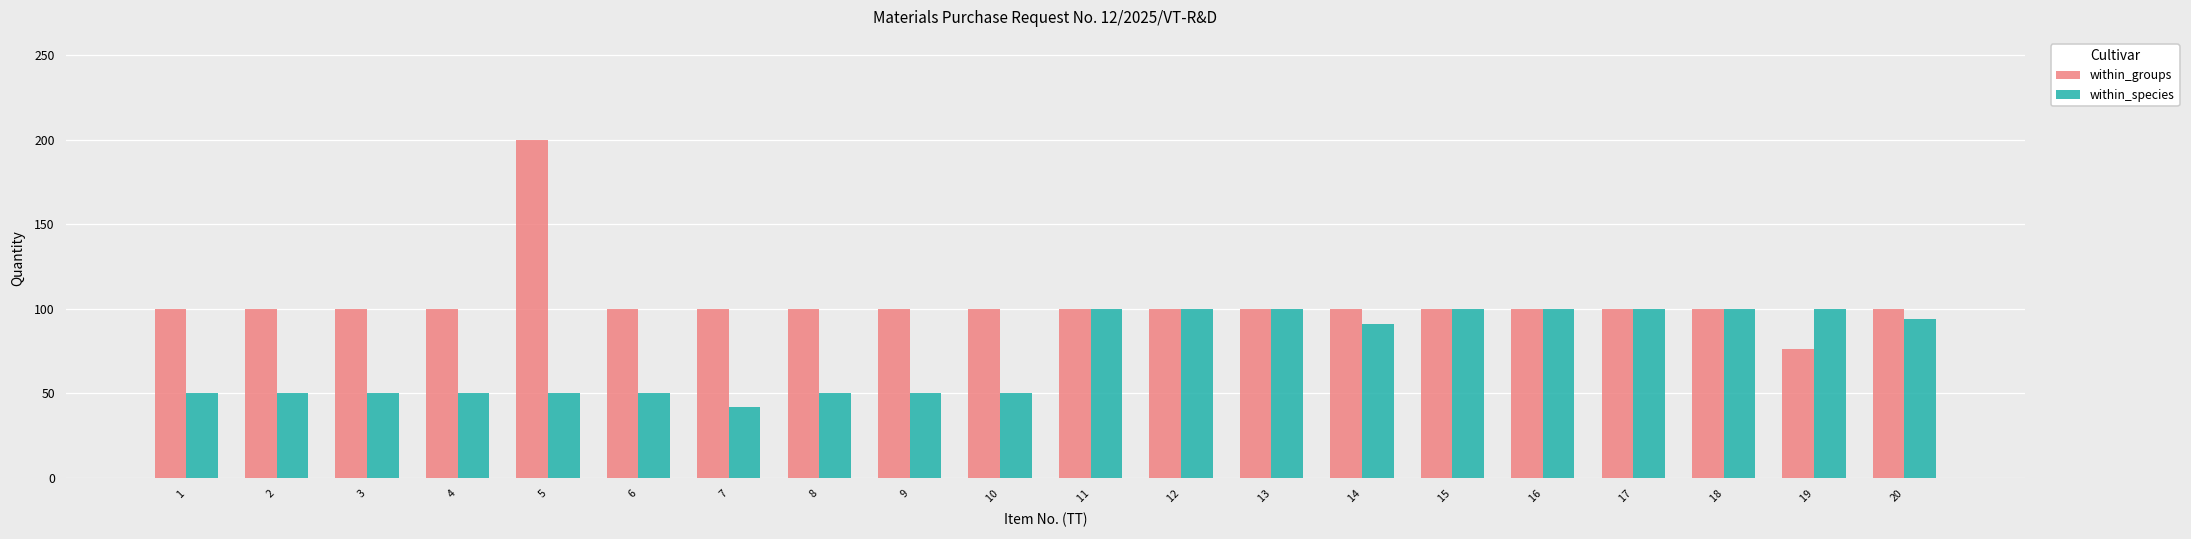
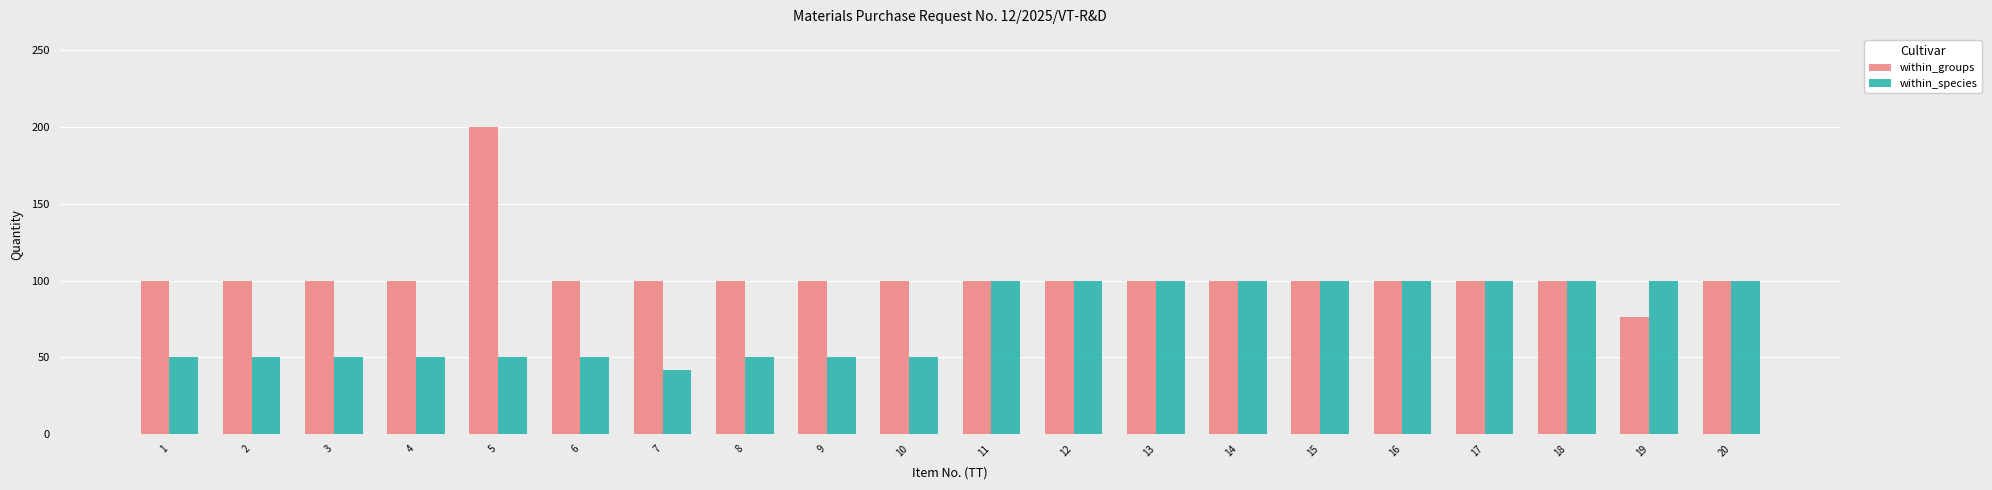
  {
    "within_groups": {
      "1": 100,
      "2": 100,
      "3": 100,
      "4": 100,
      "5": 200,
      "6": 100,
      "7": 100,
      "8": 100,
      "9": 100,
      "10": 100,
      "11": 100,
      "12": 100,
      "13": 100,
      "14": 100,
      "15": 100,
      "16": 100,
      "17": 100,
      "18": 100,
      "19": 76,
      "20": 100
    },
    "within_species": {
      "1": 50,
      "2": 50,
      "3": 50,
      "4": 50,
      "5": 50,
      "6": 50,
      "7": 42,
      "8": 50,
      "9": 50,
      "10": 50,
      "11": 100,
      "12": 100,
      "13": 100,
-     "14": 91,
+     "14": 100,
      "15": 100,
      "16": 100,
      "17": 100,
      "18": 100,
      "19": 100,
-     "20": 94
+     "20": 100
    }
  }
